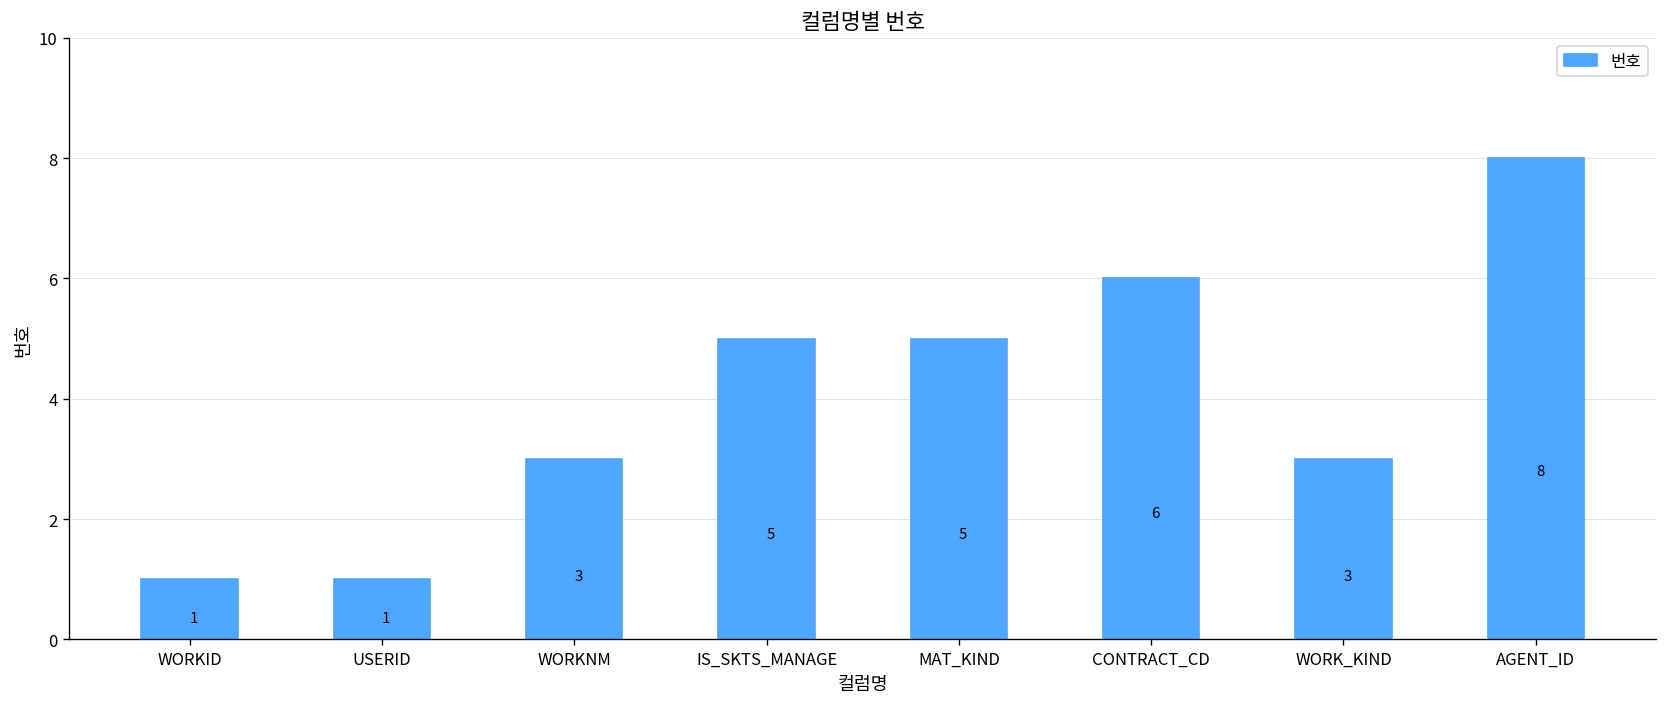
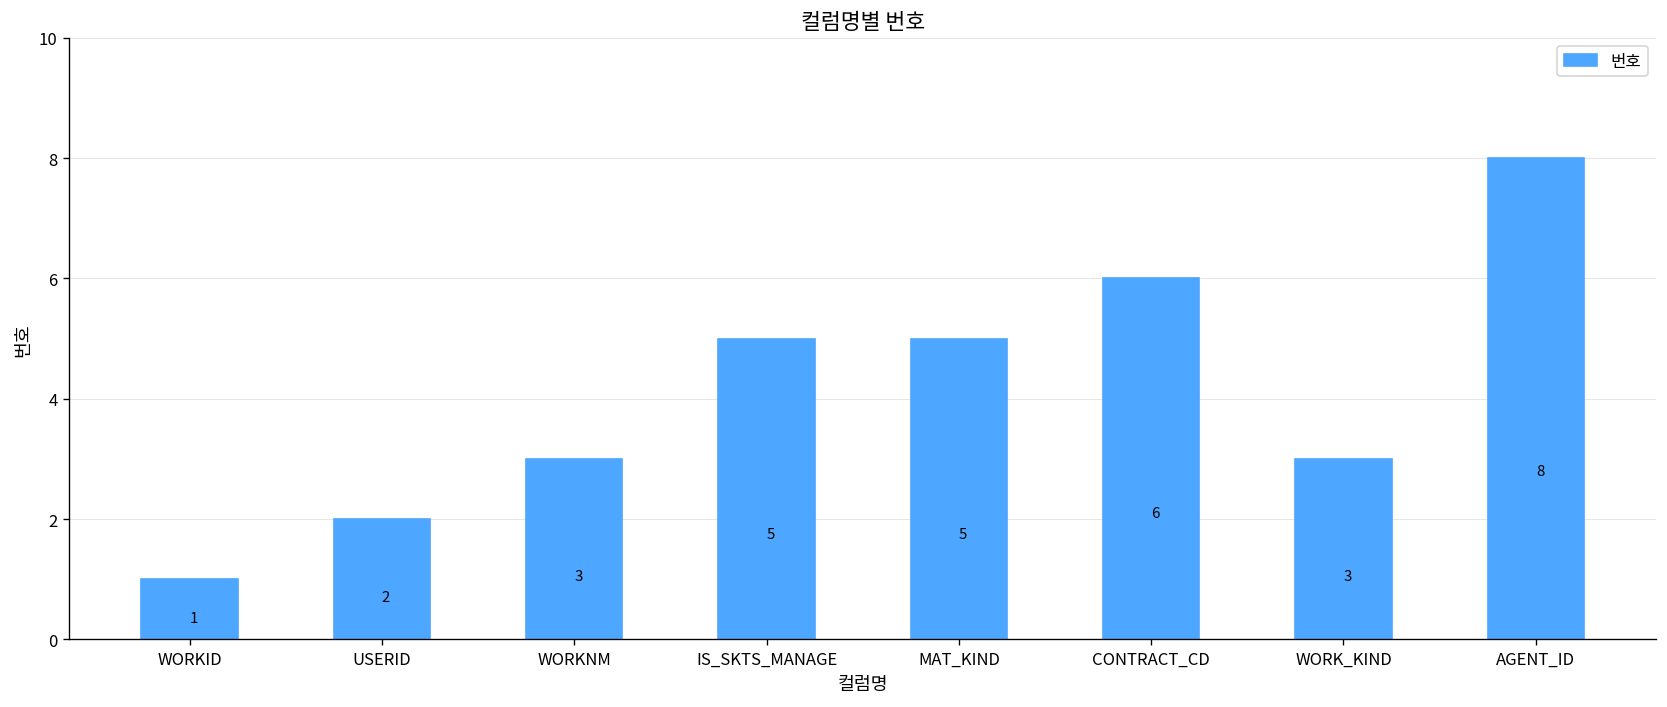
  {
    "WORKID": 1,
-   "USERID": 1,
+   "USERID": 2,
    "WORKNM": 3,
    "IS_SKTS_MANAGE": 5,
    "MAT_KIND": 5,
    "CONTRACT_CD": 6,
    "WORK_KIND": 3,
    "AGENT_ID": 8
  }
